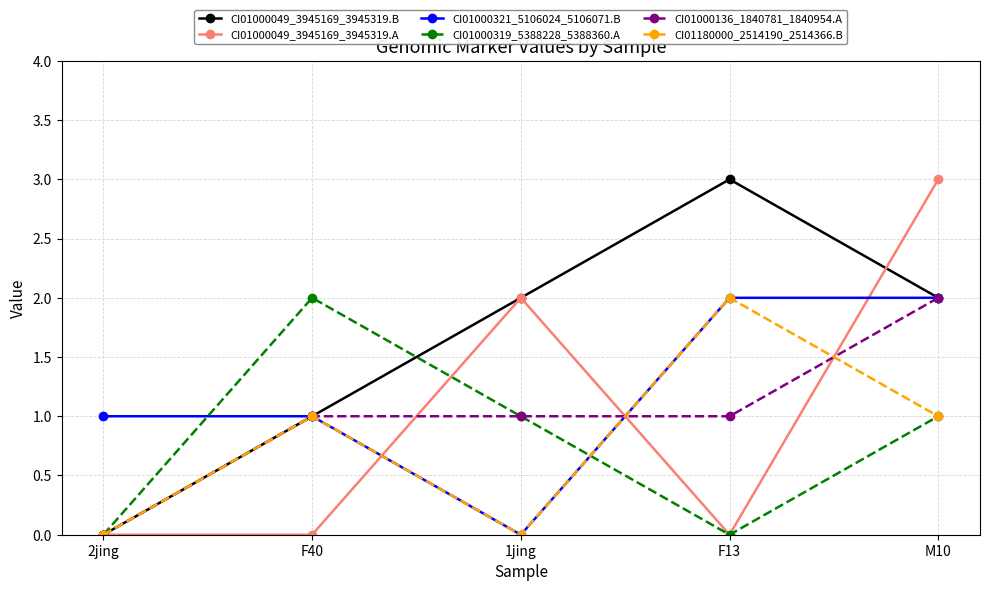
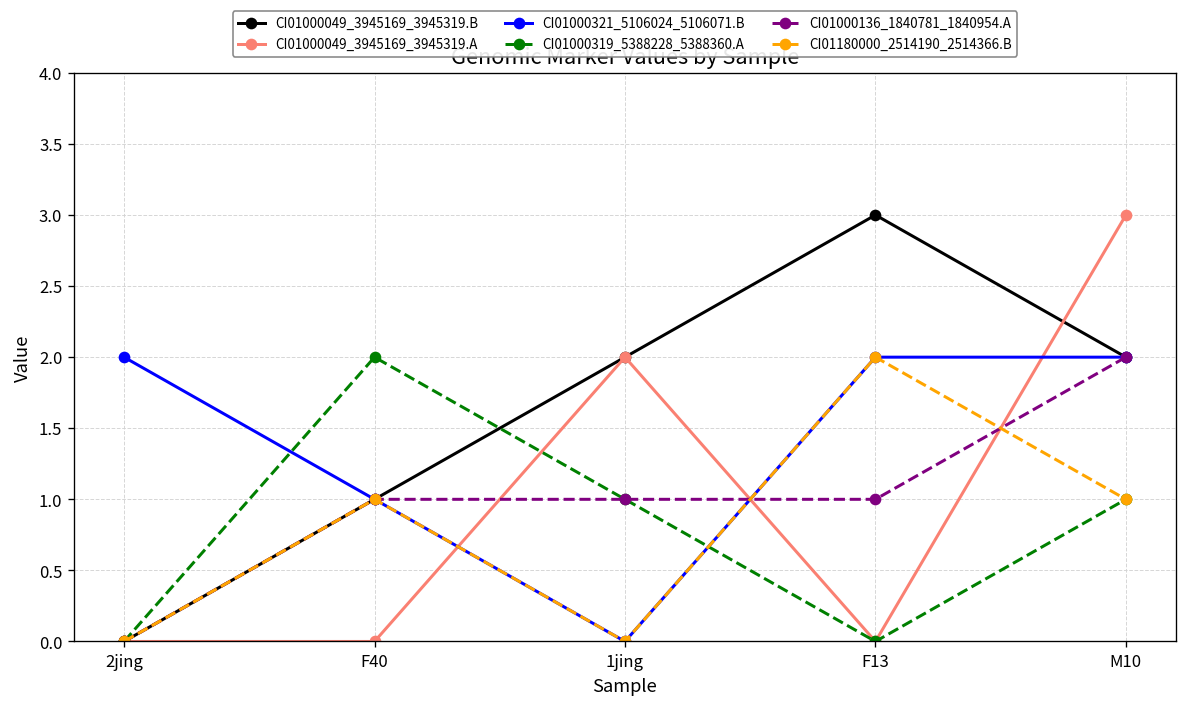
  {
    "CI01000049_3945169_3945319.B": {
      "F13": 3
    },
    "CI01000049_3945169_3945319.A": {
      "F40": 0,
      "M10": 3
    },
    "CI01000321_5106024_5106071.B": {
-     "2jing": 1
+     "2jing": 2
    },
    "CI01000319_5388228_5388360.A": {
      "F40": 2
    },
    "CI01000136_1840781_1840954.A": {
      "F13": 1
    }
  }
